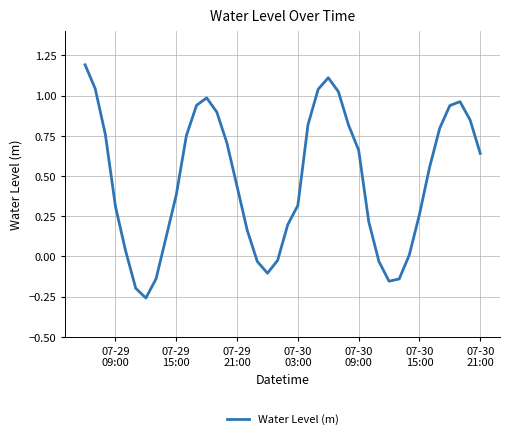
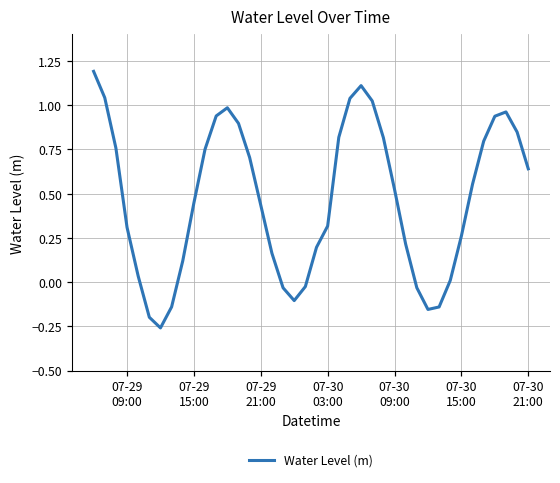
  {
    "07-29 09:00": 0.31,
-   "07-29 15:00": 0.38,
+   "07-29 15:00": 0.45,
    "07-29 21:00": 0.43,
    "07-30 03:00": 0.32,
-   "07-30 09:00": 0.66,
+   "07-30 09:00": 0.52,
    "07-30 15:00": 0.26,
    "07-30 21:00": 0.64
  }
